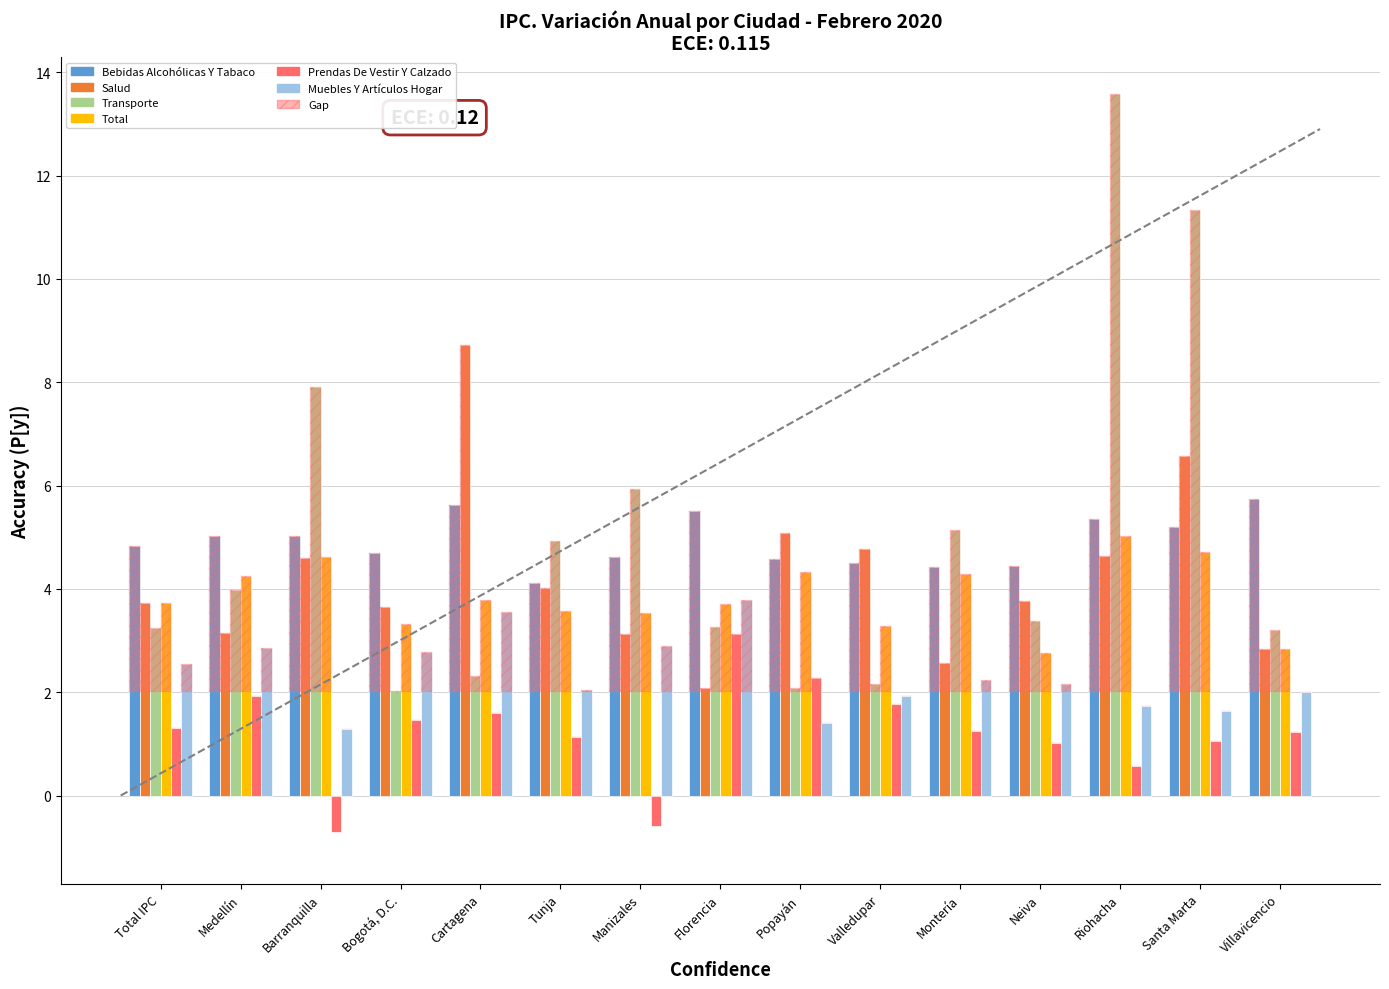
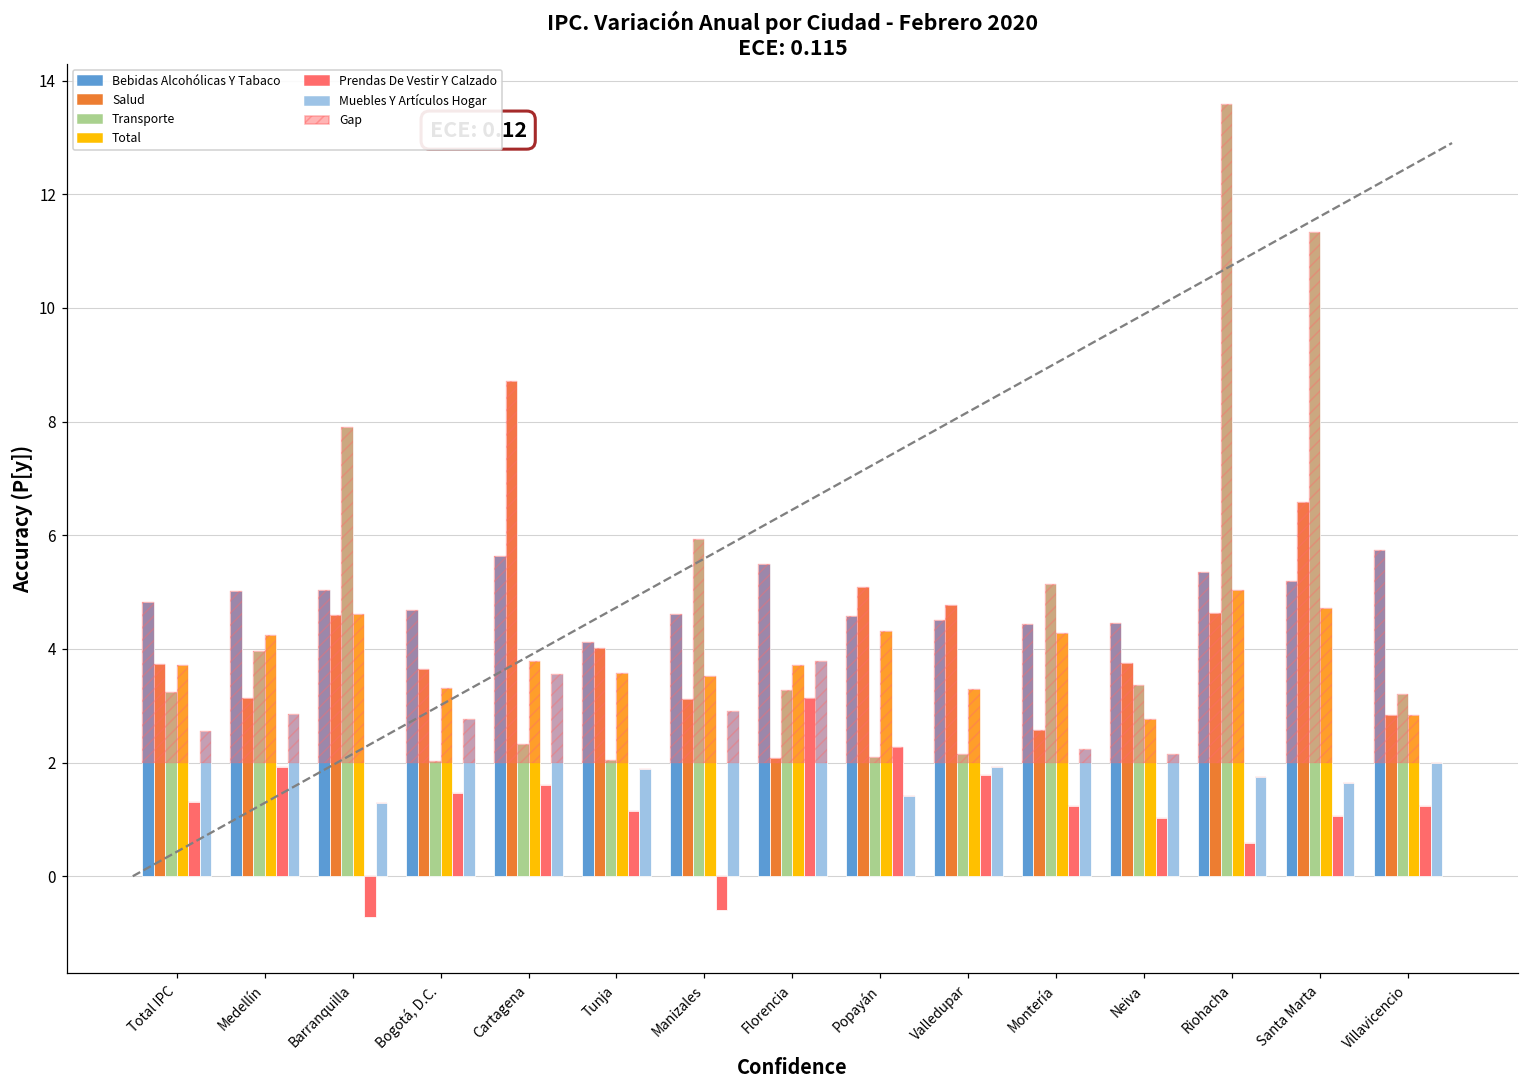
  {
    "Bebidas Alcohólicas Y Tabaco": {
      "Total IPC": 4.8,
      "Medellín": 5.0,
      "Barranquilla": 5.0,
      "Bogotá, D.C.": 4.7,
      "Cartagena": 5.6,
      "Tunja": 4.1,
      "Manizales": 4.6,
      "Florencia": 5.5,
      "Popayán": 4.6,
      "Valledupar": 4.5,
      "Montería": 4.4,
      "Neiva": 4.5,
      "Riohacha": 5.4,
      "Santa Marta": 5.2,
      "Villavicencio": 5.7
    },
    "Salud": {
      "Total IPC": 3.7,
      "Medellín": 3.1,
      "Barranquilla": 4.6,
      "Bogotá, D.C.": 3.7,
      "Cartagena": 8.7,
      "Tunja": 4.0,
      "Manizales": 3.1,
      "Florencia": 2.1,
      "Popayán": 5.1,
      "Valledupar": 4.8,
      "Montería": 2.6,
      "Neiva": 3.8,
      "Riohacha": 4.6,
      "Santa Marta": 6.6,
      "Villavicencio": 2.8
    },
    "Transporte": {
      "Total IPC": 3.2,
      "Medellín": 4.0,
      "Barranquilla": 7.9,
      "Bogotá, D.C.": 2.0,
      "Cartagena": 2.3,
-     "Tunja": 4.9,
+     "Tunja": 2.0,
      "Manizales": 5.9,
      "Florencia": 3.3,
      "Popayán": 2.1,
      "Valledupar": 2.2,
      "Montería": 5.1,
      "Neiva": 3.4,
      "Riohacha": 13.6,
      "Santa Marta": 11.3,
      "Villavicencio": 3.2
    },
    "Total": {
      "Total IPC": 3.7,
      "Medellín": 4.3,
      "Barranquilla": 4.6,
      "Bogotá, D.C.": 3.3,
      "Cartagena": 3.8,
      "Tunja": 3.6,
      "Manizales": 3.5,
      "Florencia": 3.7,
      "Popayán": 4.3,
      "Valledupar": 3.3,
      "Montería": 4.3,
      "Neiva": 2.8,
      "Riohacha": 5.0,
      "Santa Marta": 4.7,
      "Villavicencio": 2.8
    },
    "Muebles Y Artículos Hogar": {
      "Total IPC": 2.6,
      "Medellín": 2.9,
      "Barranquilla": 1.3,
      "Bogotá, D.C.": 2.8,
      "Cartagena": 3.6,
-     "Tunja": 2.1,
+     "Tunja": 1.9,
      "Manizales": 2.9,
      "Florencia": 3.8,
      "Popayán": 1.4,
      "Valledupar": 1.9,
      "Montería": 2.2,
      "Neiva": 2.2,
      "Riohacha": 1.7,
      "Santa Marta": 1.6,
      "Villavicencio": 2.0
    }
  }
